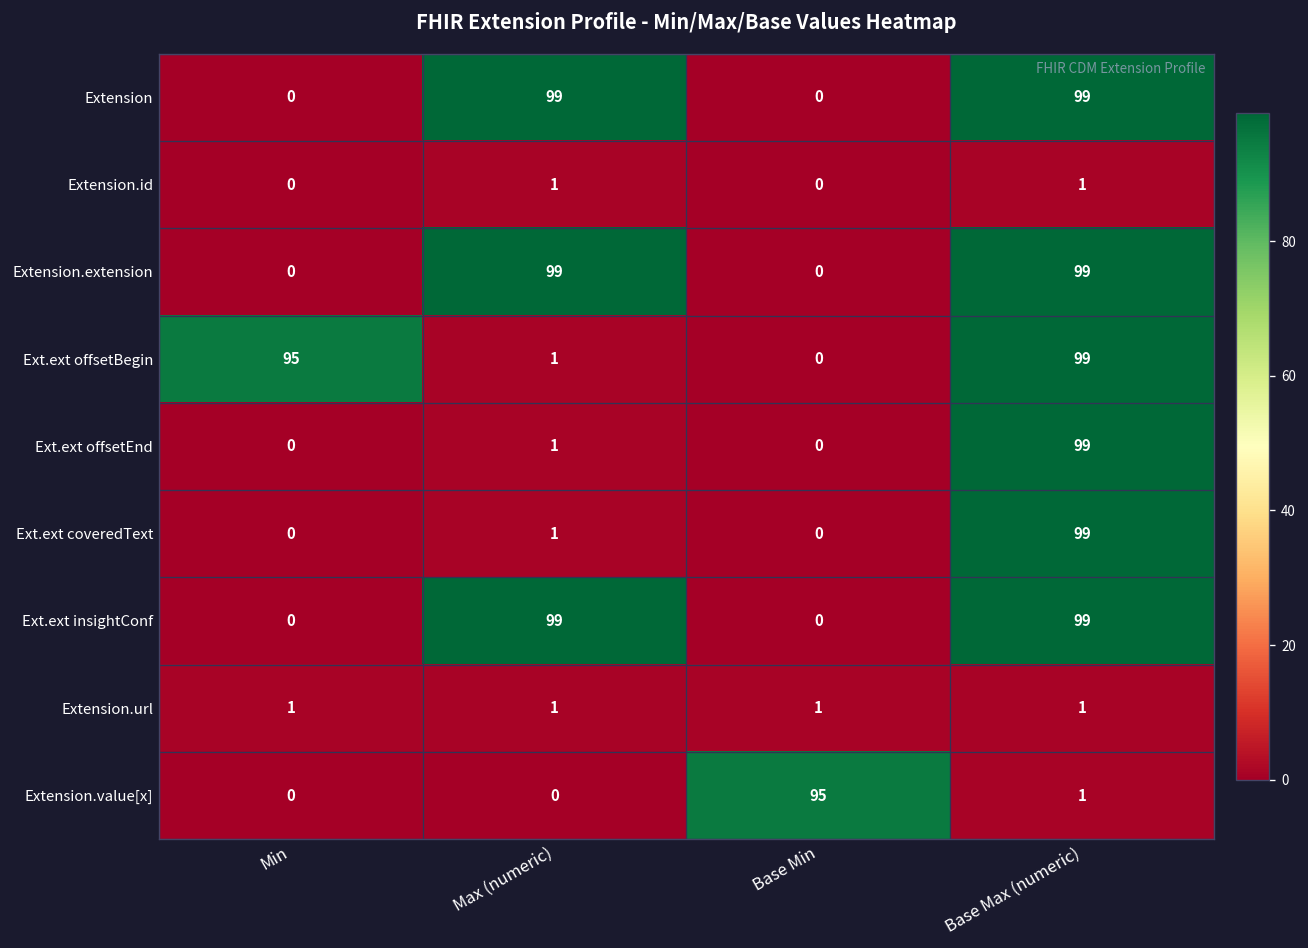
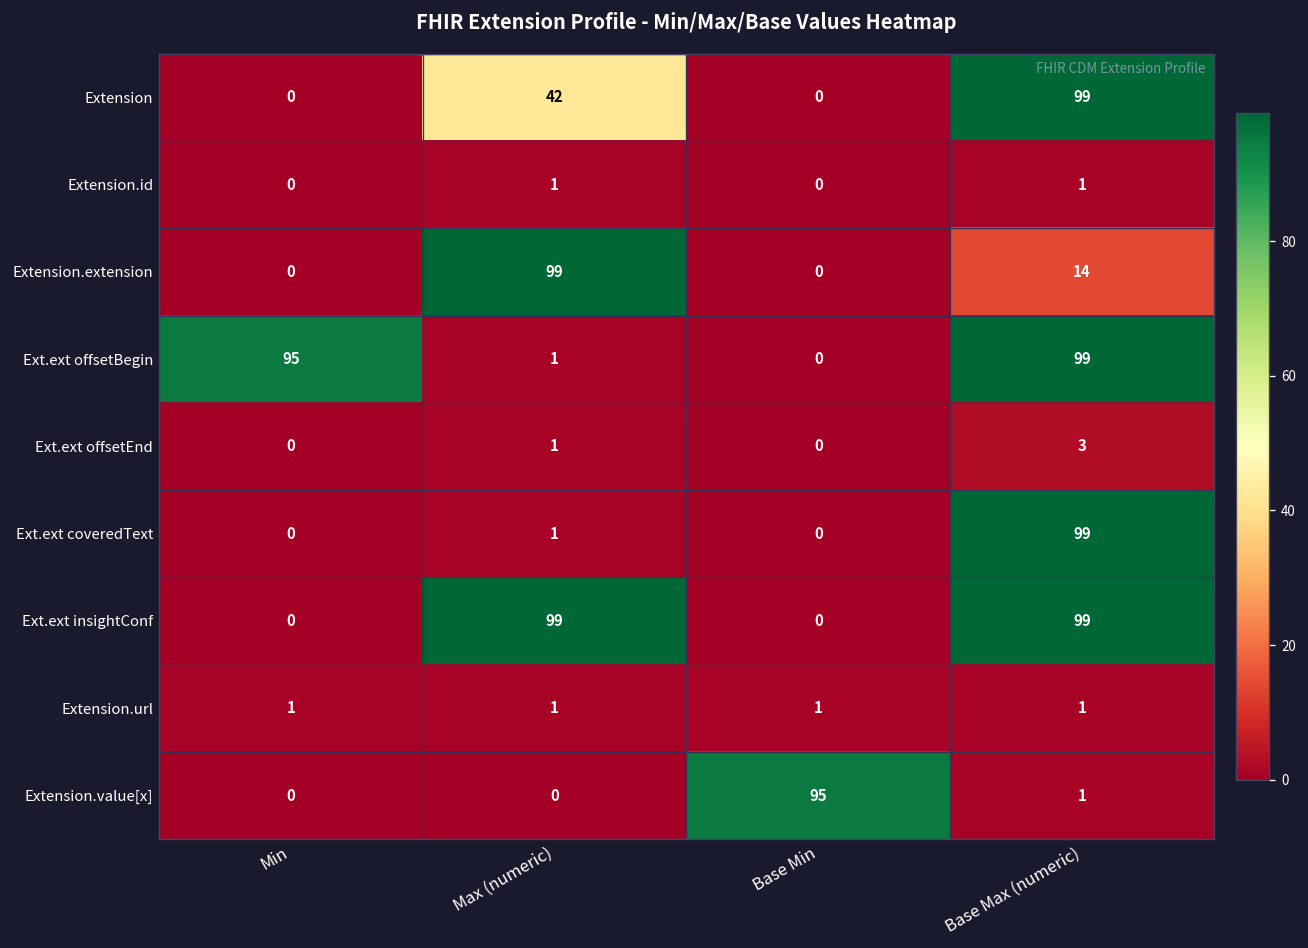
  {
    "Extension": {
      "Min": 0,
-     "Max (numeric)": 99,
+     "Max (numeric)": 42,
      "Base Min": 0
    },
    "Extension.id": {
      "Min": 0,
      "Max (numeric)": 1,
      "Base Min": 0,
      "Base Max (numeric)": 1
    },
    "Extension.extension": {
      "Min": 0,
      "Max (numeric)": 99,
      "Base Min": 0,
-     "Base Max (numeric)": 99
+     "Base Max (numeric)": 14
    },
    "Ext.ext offsetBegin": {
      "Min": 95,
      "Max (numeric)": 1,
      "Base Min": 0,
      "Base Max (numeric)": 99
    },
    "Ext.ext offsetEnd": {
      "Min": 0,
      "Max (numeric)": 1,
      "Base Min": 0,
-     "Base Max (numeric)": 99
+     "Base Max (numeric)": 3
    },
    "Ext.ext coveredText": {
      "Min": 0,
      "Max (numeric)": 1,
      "Base Min": 0,
      "Base Max (numeric)": 99
    },
    "Ext.ext insightConf": {
      "Min": 0,
      "Max (numeric)": 99,
      "Base Min": 0,
      "Base Max (numeric)": 99
    },
    "Extension.url": {
      "Min": 1,
      "Max (numeric)": 1,
      "Base Min": 1,
      "Base Max (numeric)": 1
    },
    "Extension.value[x]": {
      "Min": 0,
      "Max (numeric)": 0,
      "Base Min": 95,
      "Base Max (numeric)": 1
    }
  }
